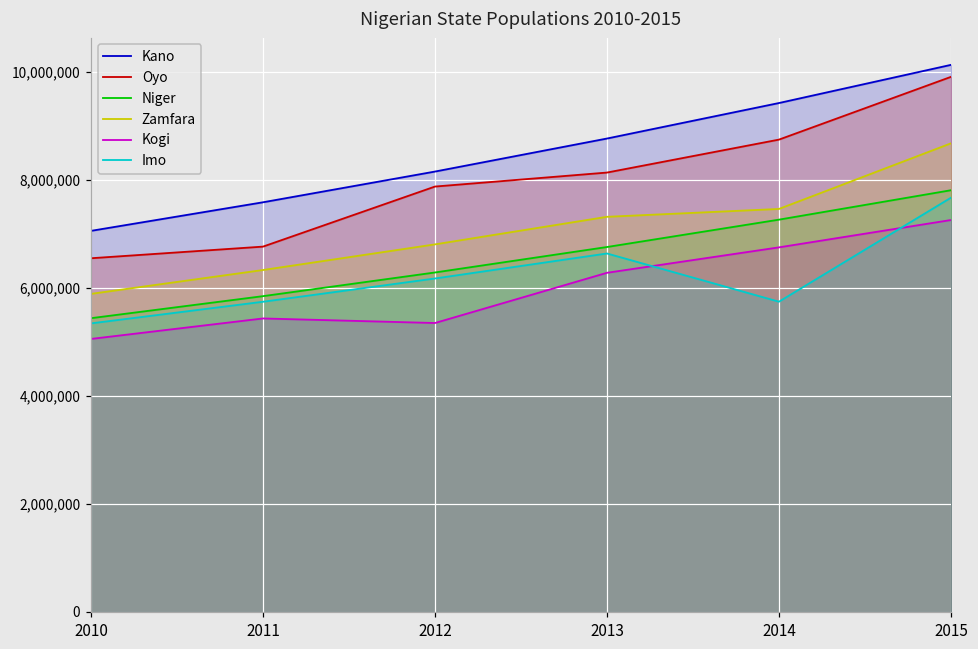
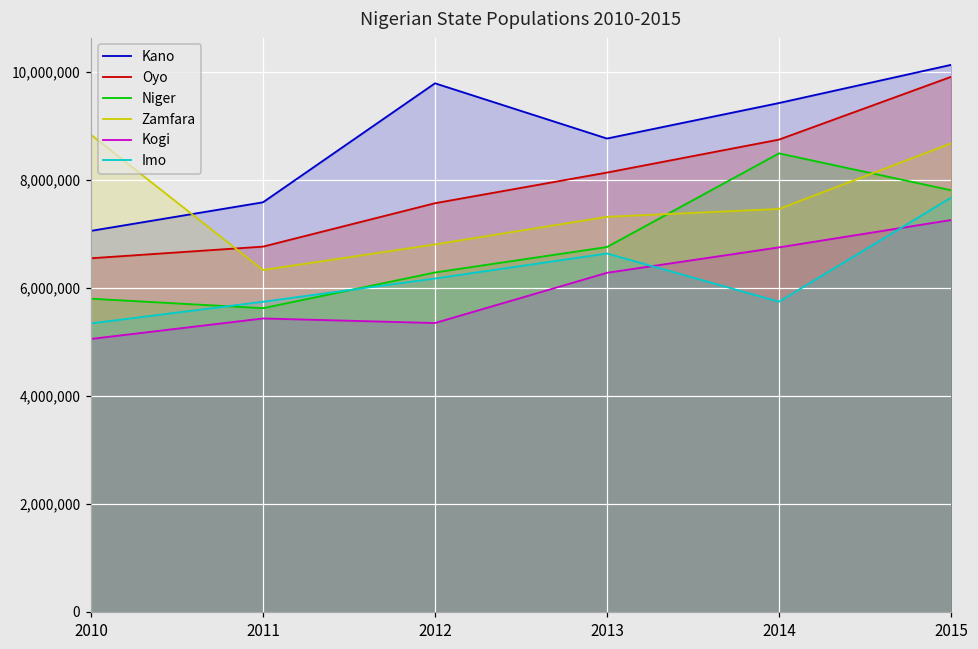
  {
    "Kano": {
      "2010": "7,100,000",
      "2011": "7,600,000",
-     "2012": "8,200,000",
+     "2012": "9,800,000",
      "2013": "8,800,000",
      "2014": "9,400,000",
      "2015": "10,100,000"
    },
    "Oyo": {
      "2010": "6,600,000",
      "2011": "6,800,000",
-     "2012": "7,900,000",
+     "2012": "7,600,000",
      "2013": "8,100,000",
      "2014": "8,800,000",
      "2015": "9,900,000"
    },
    "Niger": {
-     "2010": "5,400,000",
-     "2011": "5,900,000",
+     "2010": "5,800,000",
+     "2011": "5,600,000",
      "2012": "6,300,000",
      "2013": "6,800,000",
-     "2014": "7,300,000",
+     "2014": "8,500,000",
      "2015": "7,800,000"
    },
    "Zamfara": {
-     "2010": "5,900,000",
+     "2010": "8,800,000",
      "2011": "6,300,000",
      "2012": "6,800,000",
      "2013": "7,300,000",
      "2014": "7,500,000",
      "2015": "8,700,000"
    },
    "Kogi": {
      "2010": "5,100,000",
      "2011": "5,400,000",
      "2012": "5,400,000",
      "2013": "6,300,000",
      "2014": "6,800,000",
      "2015": "7,300,000"
    },
    "Imo": {
      "2010": "5,300,000",
      "2011": "5,700,000",
      "2012": "6,200,000",
      "2013": "6,600,000",
      "2014": "5,700,000",
      "2015": "7,700,000"
    }
  }
